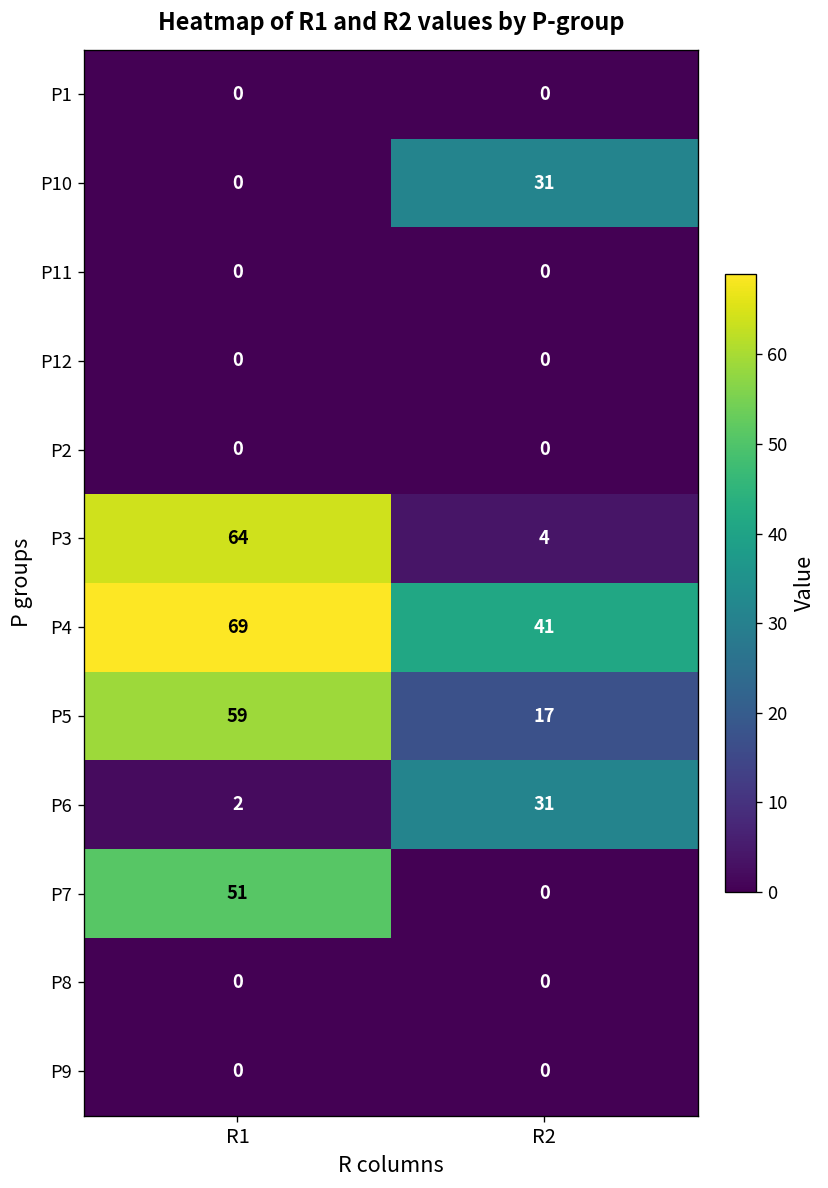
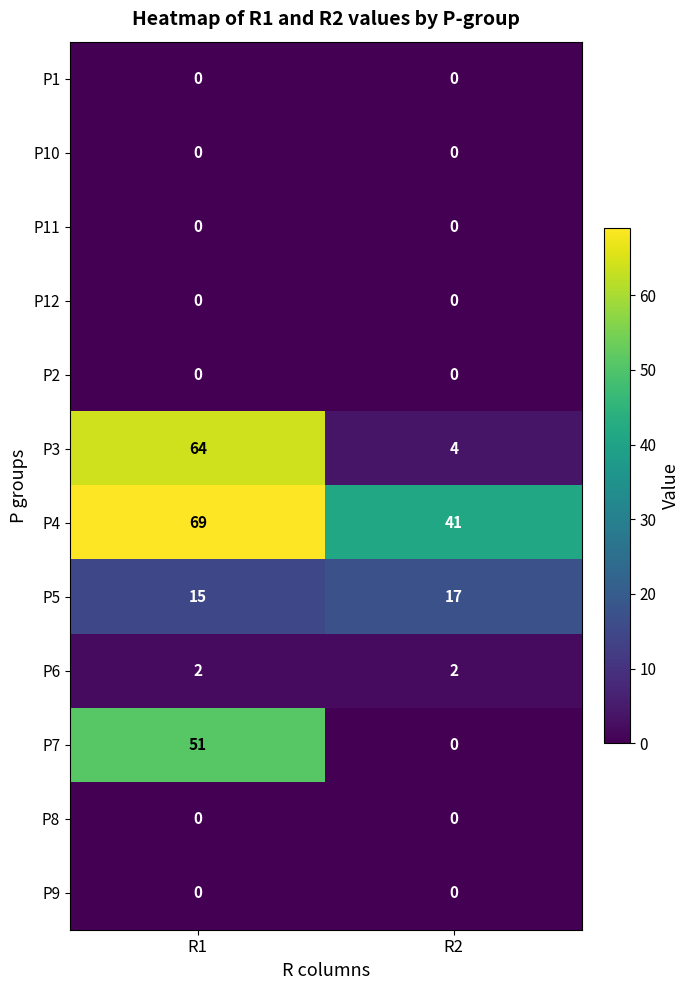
  {
    "P1": {
      "R1": 0,
      "R2": 0
    },
    "P10": {
      "R1": 0,
-     "R2": 31
+     "R2": 0
    },
    "P11": {
      "R1": 0,
      "R2": 0
    },
    "P12": {
      "R1": 0,
      "R2": 0
    },
    "P2": {
      "R1": 0,
      "R2": 0
    },
    "P3": {
      "R1": 64,
      "R2": 4
    },
    "P4": {
      "R1": 69,
      "R2": 41
    },
    "P5": {
-     "R1": 59,
+     "R1": 15,
      "R2": 17
    },
    "P6": {
      "R1": 2,
-     "R2": 31
+     "R2": 2
    },
    "P7": {
      "R1": 51,
      "R2": 0
    },
    "P8": {
      "R1": 0,
      "R2": 0
    },
    "P9": {
      "R1": 0,
      "R2": 0
    }
  }
